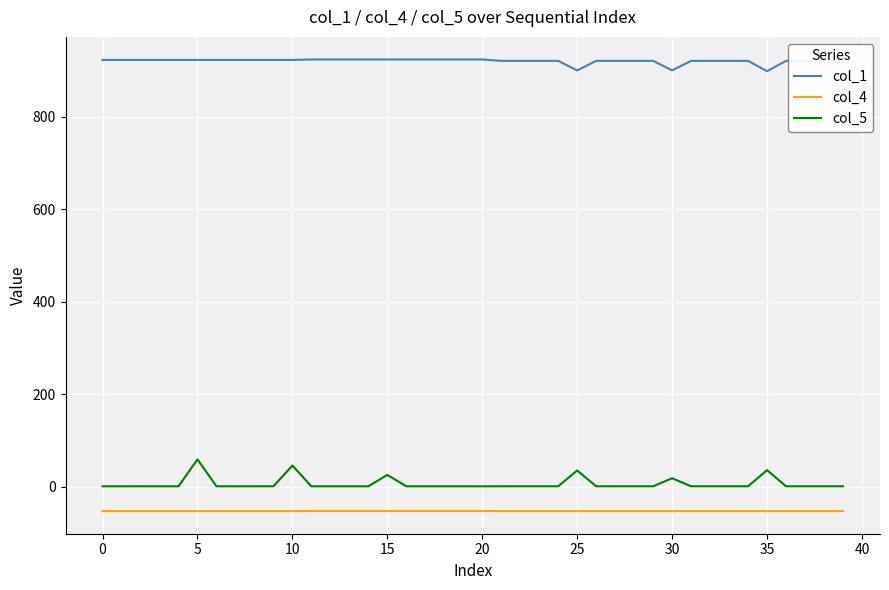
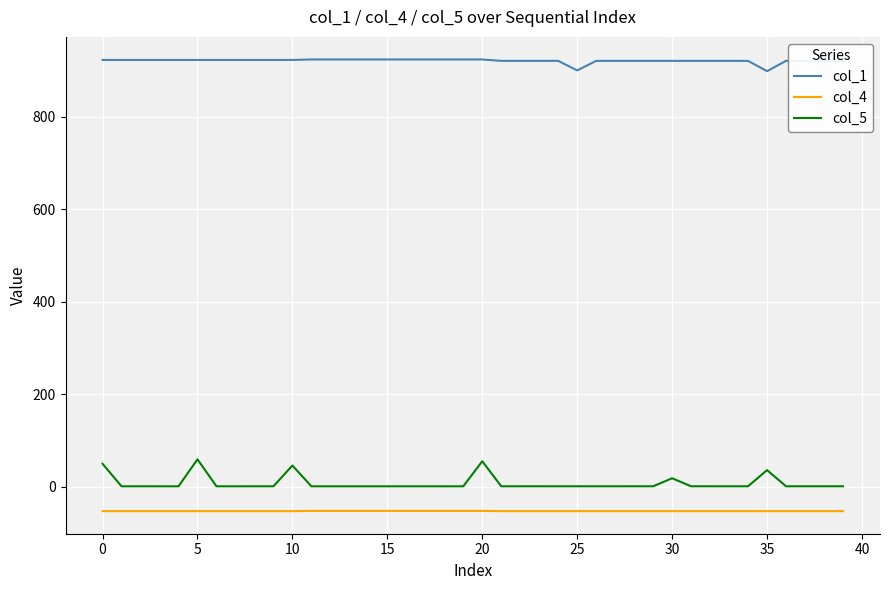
  {
    "col_1": {
      "0": 920,
      "5": 920,
      "10": 920,
      "15": 920,
      "20": 920,
      "25": 900,
-     "30": 900,
+     "30": 920,
      "35": 900
    },
    "col_4": {
      "0": -50,
      "5": -50,
      "10": -50,
      "15": -50,
      "20": -50,
      "25": -50,
      "30": -50,
      "35": -50
    },
    "col_5": {
-     "0": 0,
+     "0": 50,
      "5": 60,
      "10": 50,
-     "15": 30,
-     "20": 0,
-     "25": 40,
+     "15": 0,
+     "20": 60,
+     "25": 0,
      "30": 20,
      "35": 40
    }
  }
